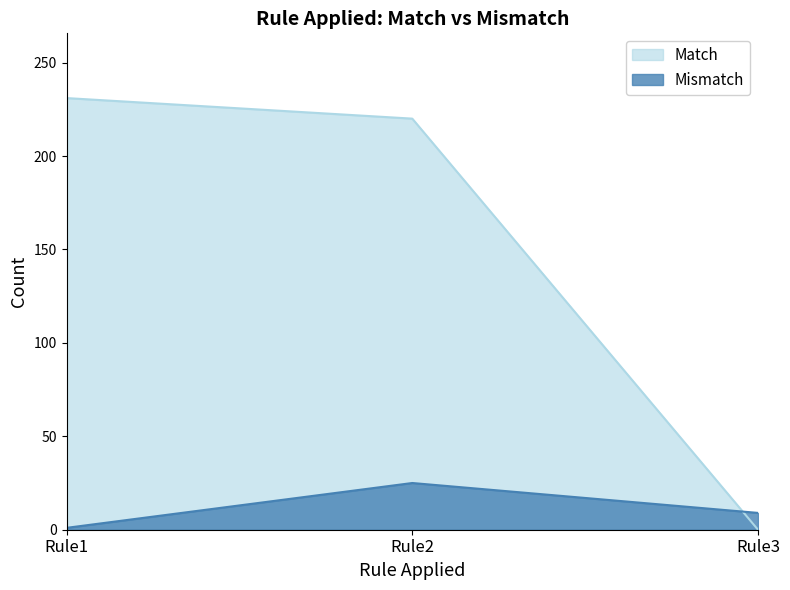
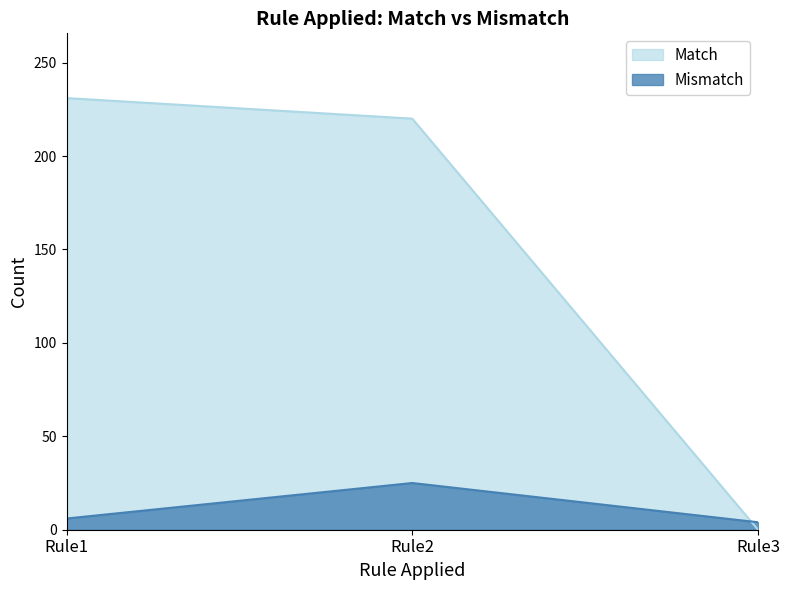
  {
    "Match": {
      "Rule1": 231,
      "Rule2": 220,
      "Rule3": 0
    },
    "Mismatch": {
-     "Rule1": 1,
+     "Rule1": 6,
      "Rule2": 25,
-     "Rule3": 9
+     "Rule3": 4
    }
  }
